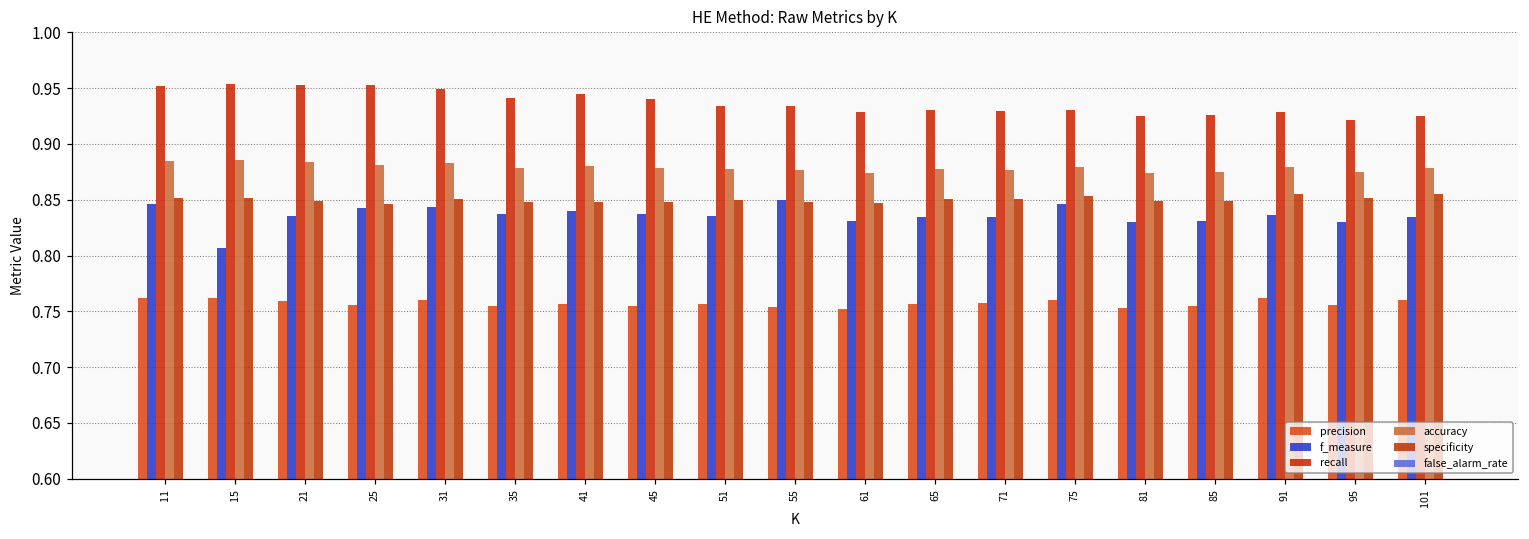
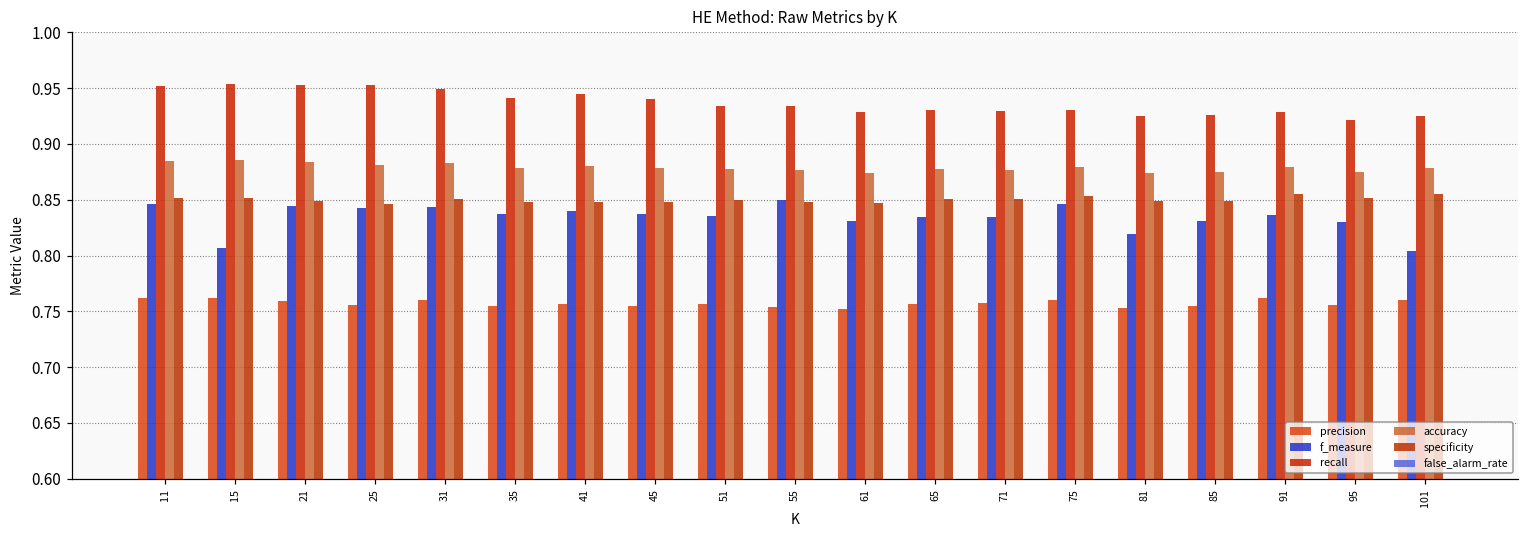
  {
    "f_measure": {
      "11": 0.846,
      "15": 0.807,
-     "21": 0.835,
+     "21": 0.845,
      "25": 0.843,
      "31": 0.844,
      "35": 0.838,
      "41": 0.840,
      "45": 0.837,
      "51": 0.836,
      "55": 0.850,
      "61": 0.831,
      "65": 0.835,
      "71": 0.834,
      "75": 0.846,
-     "81": 0.830,
+     "81": 0.820,
      "85": 0.831,
      "91": 0.837,
      "95": 0.830,
-     "101": 0.835
+     "101": 0.804
    }
  }
